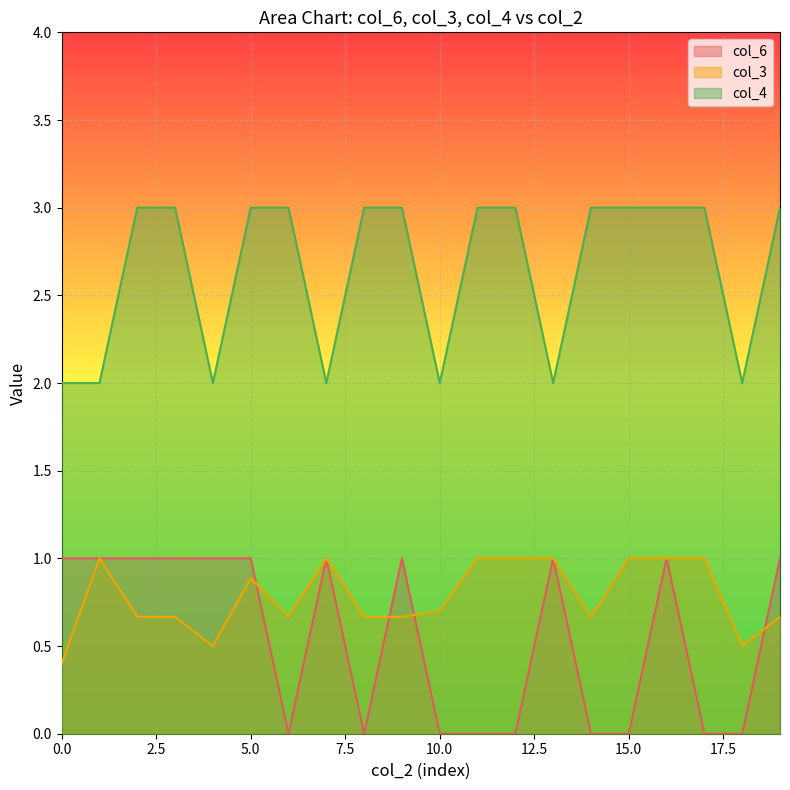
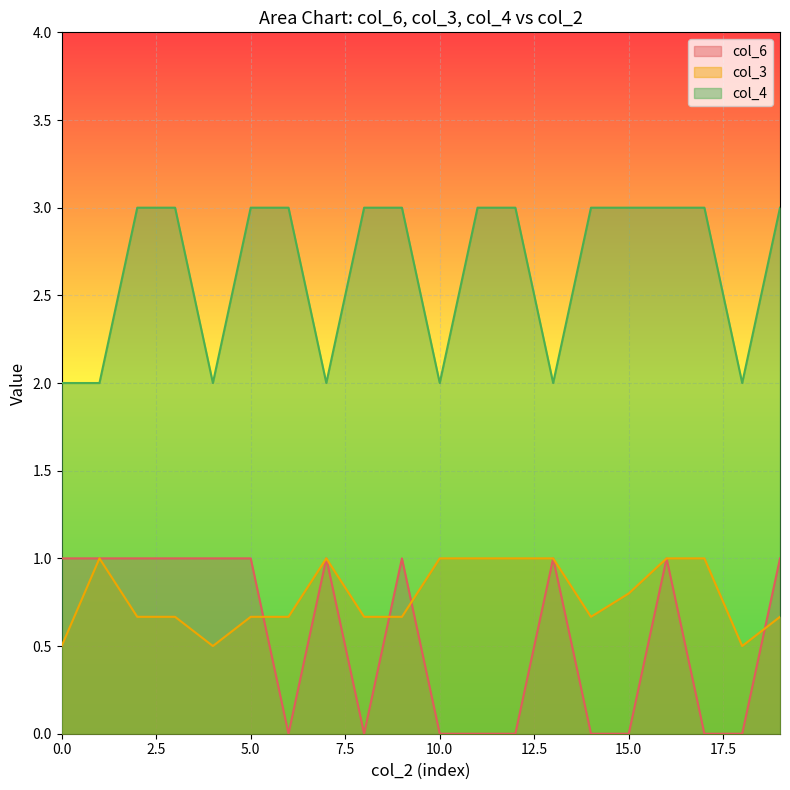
  {
    "col_6": {
      "0.0": 1.00,
      "5.0": 1.00,
      "10.0": 0.00,
      "15.0": 0.00
    },
    "col_3": {
-     "0.0": 0.4,
-     "5.0": 0.89,
-     "10.0": 0.7,
-     "15.0": 1.0
+     "0.0": 0.5,
+     "5.0": 0.67,
+     "10.0": 1.0,
+     "15.0": 0.8
    },
    "col_4": {
      "0.0": 2.00,
      "5.0": 3.00,
      "10.0": 2.00,
      "15.0": 3.00
    }
  }
